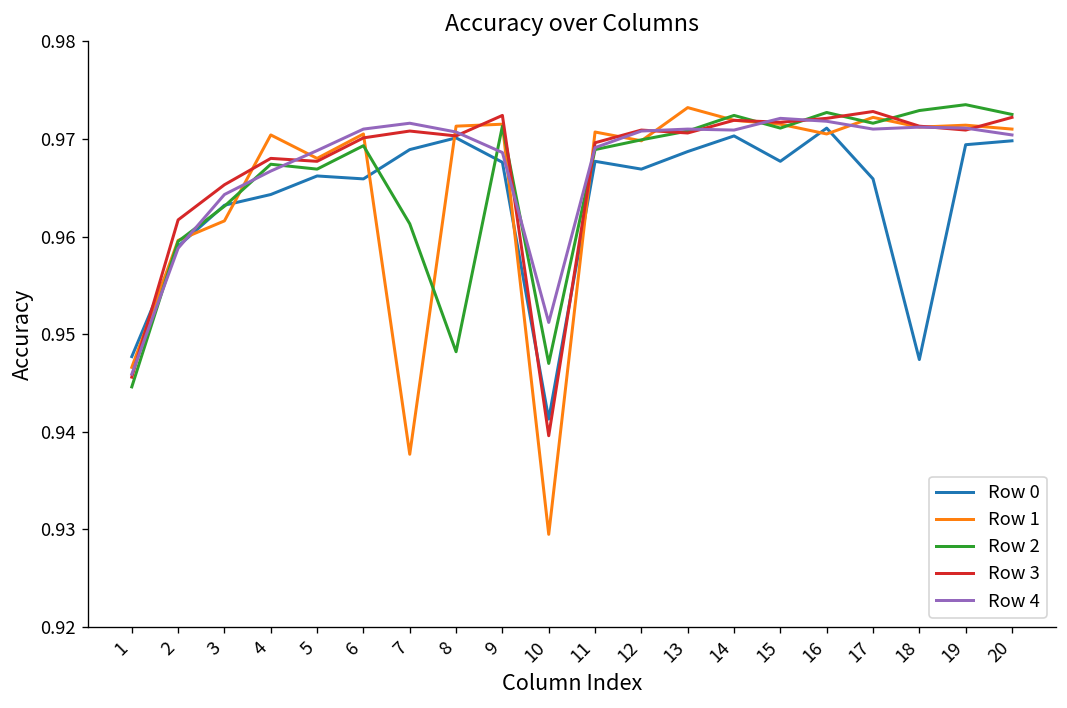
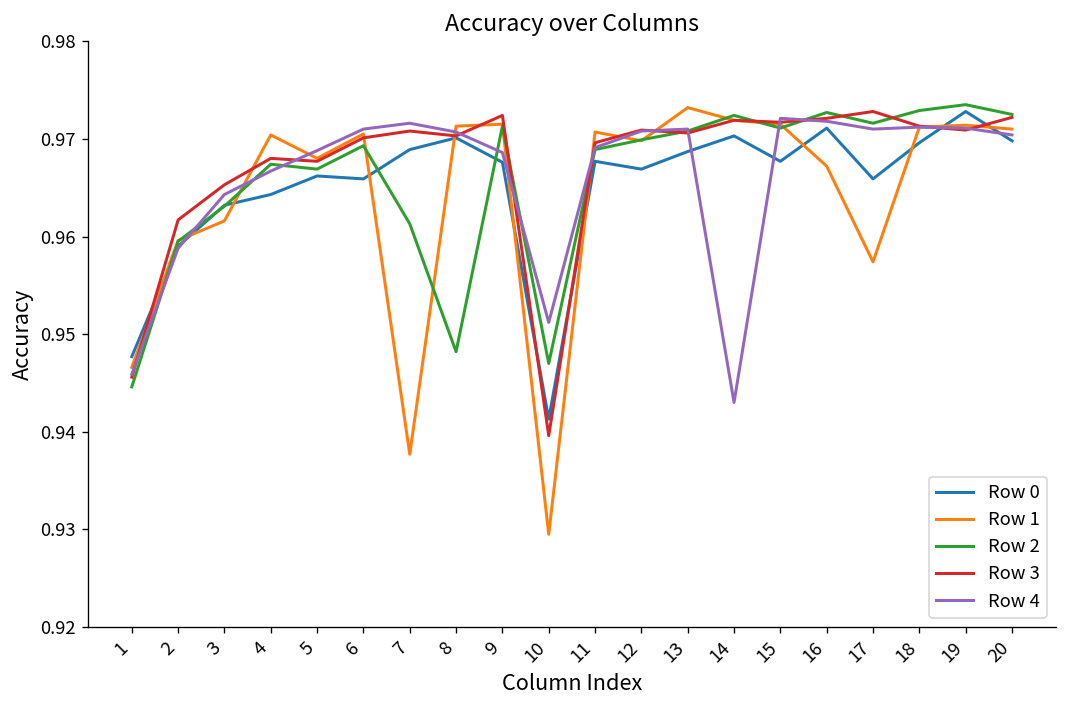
  {
    "Row 0": {
      "1": 0.948,
      "4": 0.964,
      "5": 0.966,
      "6": 0.966,
      "7": 0.969,
      "9": 0.968,
      "10": 0.941,
      "11": 0.968,
      "12": 0.967,
      "13": 0.969,
      "14": 0.970,
      "15": 0.968,
      "16": 0.971,
      "17": 0.966,
-     "18": 0.947,
-     "19": 0.969,
+     "18": 0.970,
+     "19": 0.973,
      "20": 0.970
    },
    "Row 1": {
      "1": 0.947,
      "3": 0.962,
      "4": 0.970,
      "6": 0.971,
      "7": 0.938,
      "8": 0.971,
      "10": 0.930,
      "11": 0.971,
      "13": 0.973,
-     "16": 0.971,
-     "17": 0.972,
+     "16": 0.967,
+     "17": 0.957,
      "20": 0.971
    },
    "Row 2": {
      "1": 0.945,
      "4": 0.967,
      "5": 0.967,
      "6": 0.969,
      "7": 0.961,
      "8": 0.948,
      "10": 0.947,
      "14": 0.972,
      "15": 0.971,
      "16": 0.973,
      "17": 0.972,
      "18": 0.973,
      "19": 0.974
    },
    "Row 3": {
      "2": 0.962,
      "3": 0.965,
      "4": 0.968,
      "6": 0.970,
      "7": 0.971,
      "9": 0.972,
      "10": 0.940,
      "11": 0.970,
      "17": 0.973
    },
    "Row 4": {
      "3": 0.964,
      "4": 0.967,
      "5": 0.969,
      "6": 0.971,
      "7": 0.972,
      "8": 0.971,
      "9": 0.969,
      "10": 0.951,
-     "14": 0.971,
+     "14": 0.943,
      "15": 0.972,
      "17": 0.971,
      "20": 0.970
    }
  }
